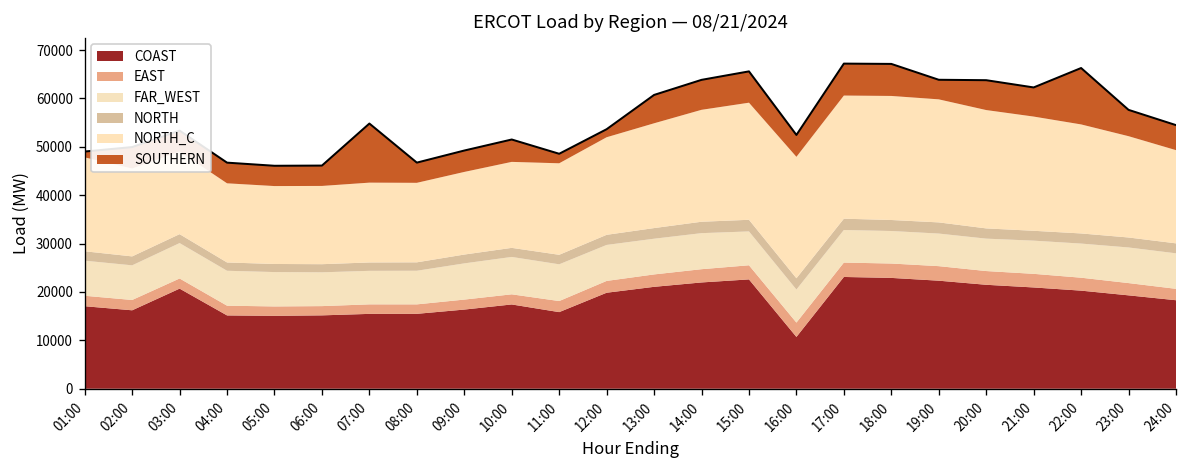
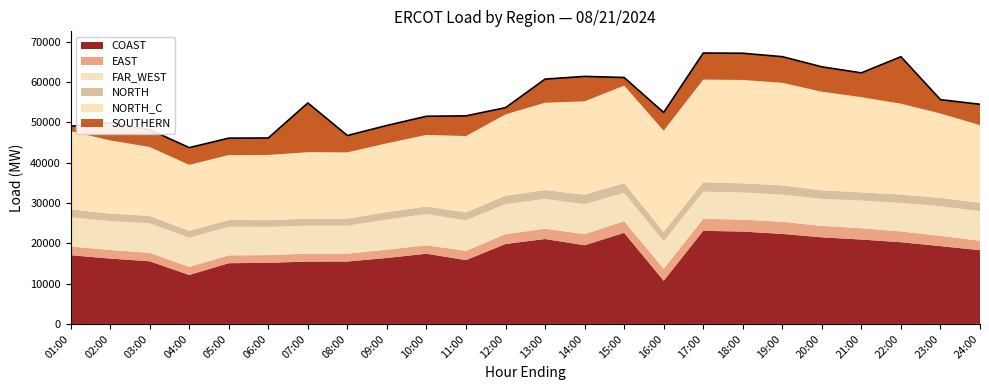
  {
    "COAST": {
      "01:00": 17000,
      "02:00": 16000,
-     "03:00": 21000,
-     "04:00": 15000,
+     "03:00": 16000,
+     "04:00": 12000,
      "05:00": 15000,
      "06:00": 15000,
      "07:00": 15000,
      "08:00": 15000,
      "09:00": 16000,
      "10:00": 17000,
      "11:00": 16000,
      "12:00": 20000,
      "13:00": 21000,
-     "14:00": 22000,
+     "14:00": 20000,
      "15:00": 23000,
      "16:00": 11000,
      "17:00": 23000,
      "18:00": 23000,
      "19:00": 22000,
      "20:00": 21000,
      "21:00": 21000,
      "22:00": 20000,
      "23:00": 19000,
      "24:00": 18000
    },
    "SOUTHERN": {
      "01:00": 1000,
      "04:00": 4000,
      "05:00": 4000,
      "06:00": 4000,
      "07:00": 12000,
      "08:00": 4000,
      "09:00": 4000,
      "10:00": 5000,
-     "11:00": 2000,
+     "11:00": 5000,
      "12:00": 2000,
      "13:00": 6000,
      "14:00": 6000,
-     "15:00": 6000,
+     "15:00": 2000,
      "16:00": 5000,
      "17:00": 7000,
      "18:00": 7000,
-     "19:00": 4000,
+     "19:00": 6000,
      "20:00": 6000,
      "21:00": 6000,
      "22:00": 12000,
-     "23:00": 5000,
+     "23:00": 3000,
      "24:00": 5000
    }
  }
